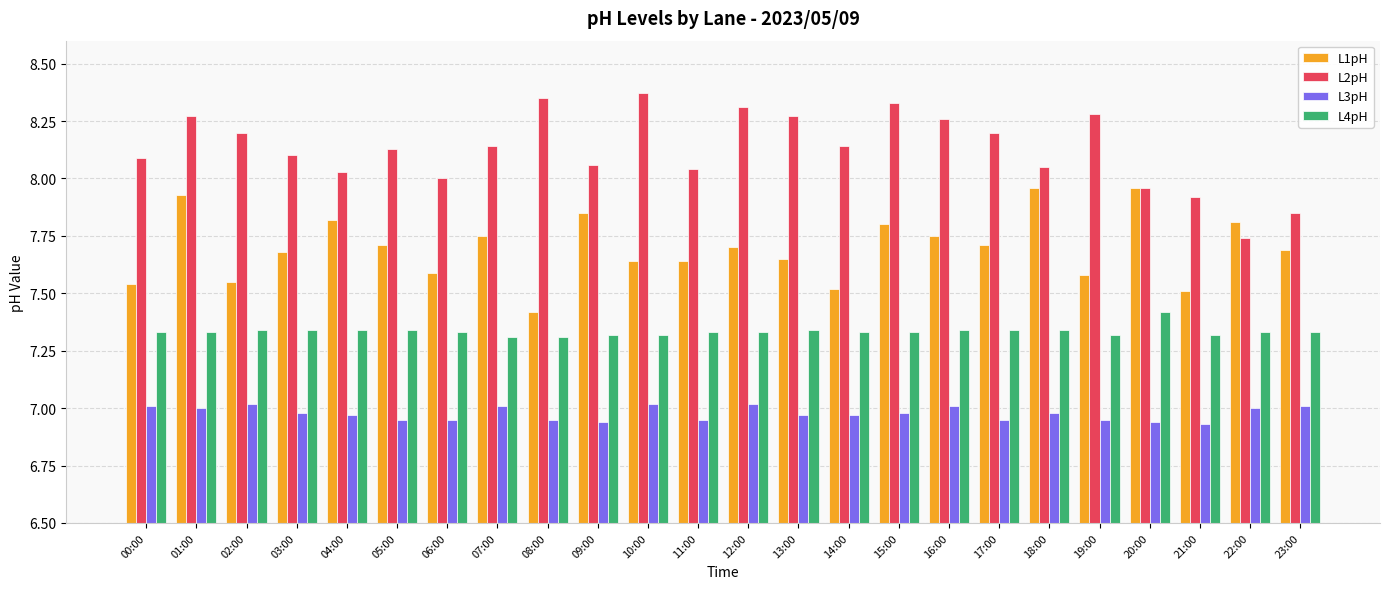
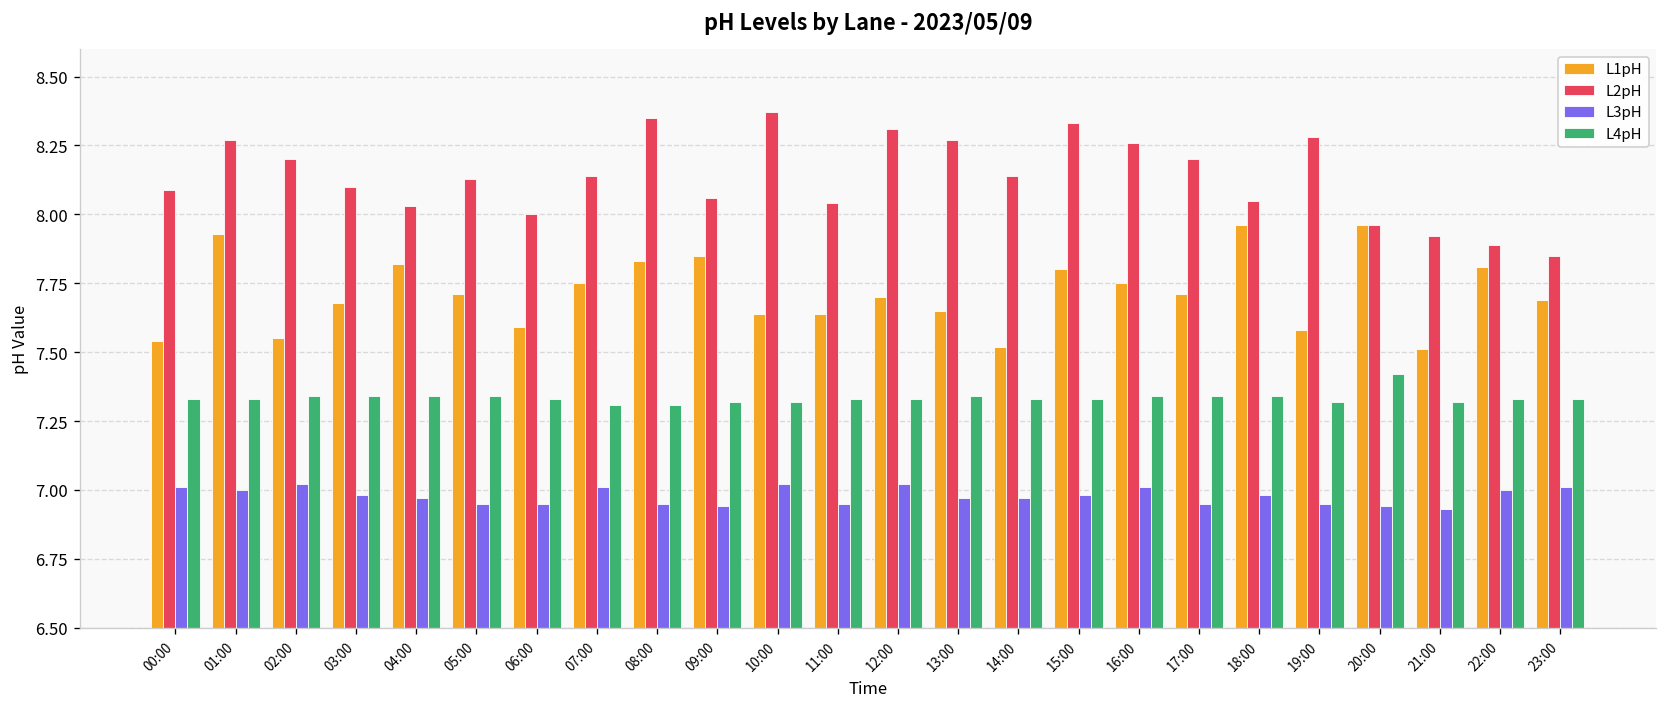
  {
    "L1pH": {
      "00:00": 7.54,
      "01:00": 7.93,
      "02:00": 7.55,
      "03:00": 7.68,
      "04:00": 7.82,
      "05:00": 7.71,
      "06:00": 7.59,
      "07:00": 7.75,
-     "08:00": 7.42,
+     "08:00": 7.83,
      "09:00": 7.85,
      "10:00": 7.64,
      "11:00": 7.64,
      "12:00": 7.70,
      "13:00": 7.65,
      "14:00": 7.52,
      "15:00": 7.80,
      "16:00": 7.75,
      "17:00": 7.71,
      "18:00": 7.96,
      "19:00": 7.58,
      "20:00": 7.96,
      "21:00": 7.51,
      "22:00": 7.81,
      "23:00": 7.69
    },
    "L2pH": {
      "00:00": 8.09,
      "01:00": 8.27,
      "02:00": 8.20,
      "03:00": 8.10,
      "04:00": 8.03,
      "05:00": 8.13,
      "06:00": 8.00,
      "07:00": 8.14,
      "08:00": 8.35,
      "09:00": 8.06,
      "10:00": 8.37,
      "11:00": 8.04,
      "12:00": 8.31,
      "13:00": 8.27,
      "14:00": 8.14,
      "15:00": 8.33,
      "16:00": 8.26,
      "17:00": 8.20,
      "18:00": 8.05,
      "19:00": 8.28,
      "20:00": 7.96,
      "21:00": 7.92,
-     "22:00": 7.74,
+     "22:00": 7.89,
      "23:00": 7.85
    },
    "L3pH": {
      "00:00": 7.01,
      "01:00": 7.00,
      "02:00": 7.02,
      "03:00": 6.98,
      "04:00": 6.97,
      "05:00": 6.95,
      "06:00": 6.95,
      "07:00": 7.01,
      "08:00": 6.95,
      "09:00": 6.94,
      "10:00": 7.02,
      "11:00": 6.95,
      "12:00": 7.02,
      "13:00": 6.97,
      "14:00": 6.97,
      "15:00": 6.98,
      "16:00": 7.01,
      "17:00": 6.95,
      "18:00": 6.98,
      "19:00": 6.95,
      "20:00": 6.94,
      "21:00": 6.93,
      "22:00": 7.00,
      "23:00": 7.01
    },
    "L4pH": {
      "00:00": 7.33,
      "01:00": 7.33,
      "02:00": 7.34,
      "03:00": 7.34,
      "04:00": 7.34,
      "05:00": 7.34,
      "06:00": 7.33,
      "07:00": 7.31,
      "08:00": 7.31,
      "09:00": 7.32,
      "10:00": 7.32,
      "11:00": 7.33,
      "12:00": 7.33,
      "13:00": 7.34,
      "14:00": 7.33,
      "15:00": 7.33,
      "16:00": 7.34,
      "17:00": 7.34,
      "18:00": 7.34,
      "19:00": 7.32,
      "20:00": 7.42,
      "21:00": 7.32,
      "22:00": 7.33,
      "23:00": 7.33
    }
  }
